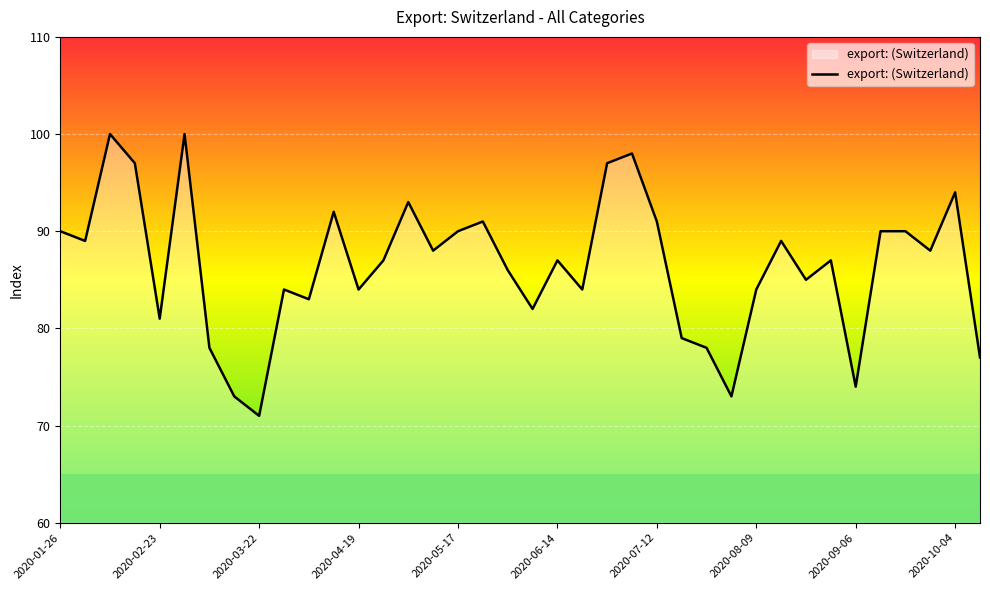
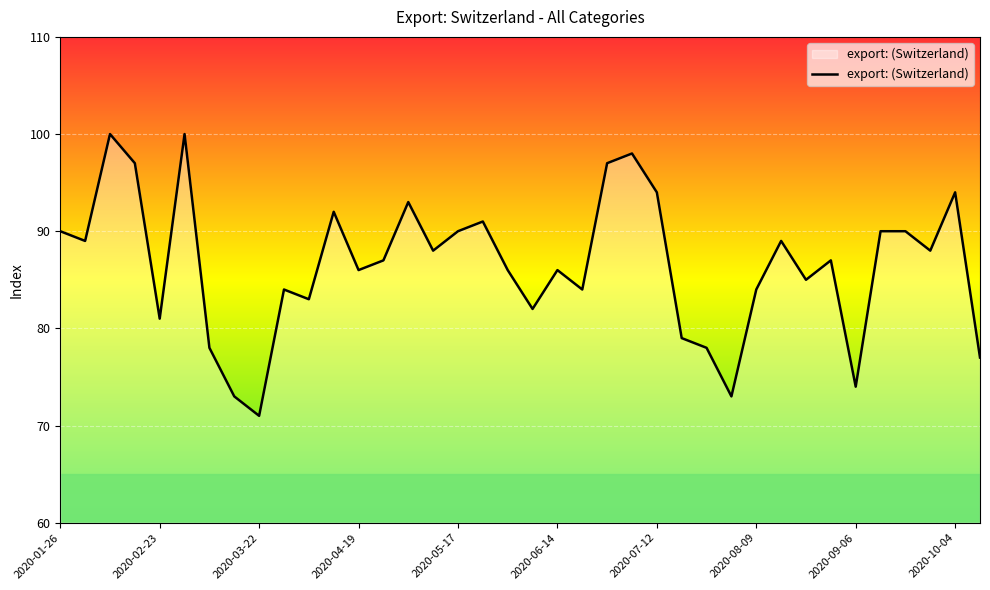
  {
    "2020-01-26": 90,
    "2020-02-23": 81,
    "2020-03-22": 71,
-   "2020-04-19": 84,
+   "2020-04-19": 86,
    "2020-05-17": 90,
-   "2020-06-14": 87,
-   "2020-07-12": 91,
+   "2020-06-14": 86,
+   "2020-07-12": 94,
    "2020-08-09": 84,
    "2020-09-06": 74,
    "2020-10-04": 94
  }
